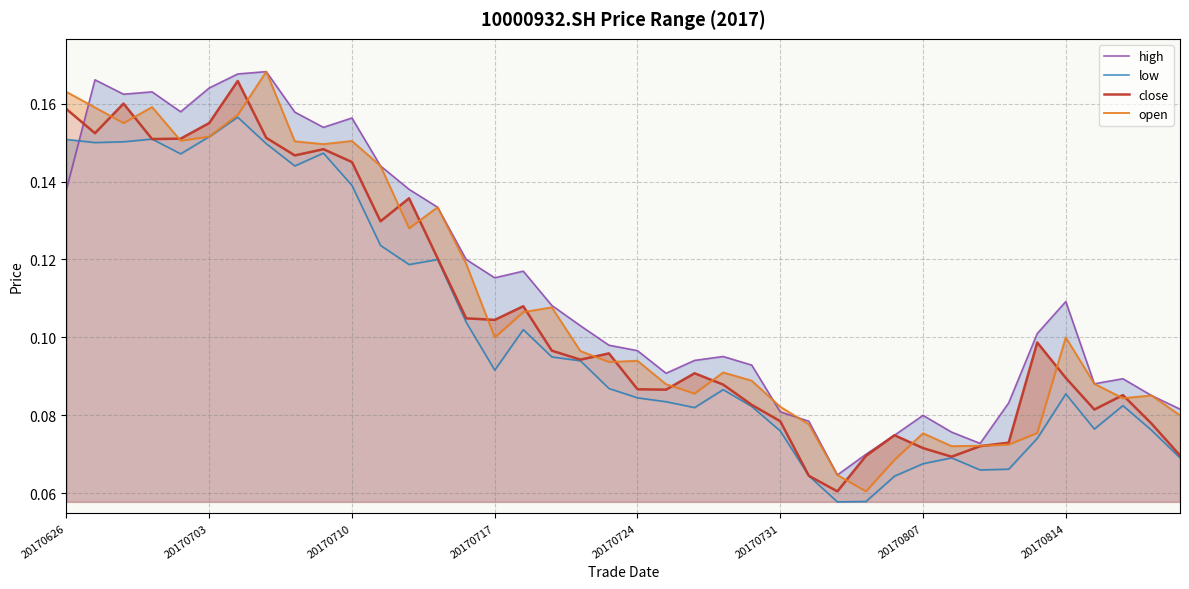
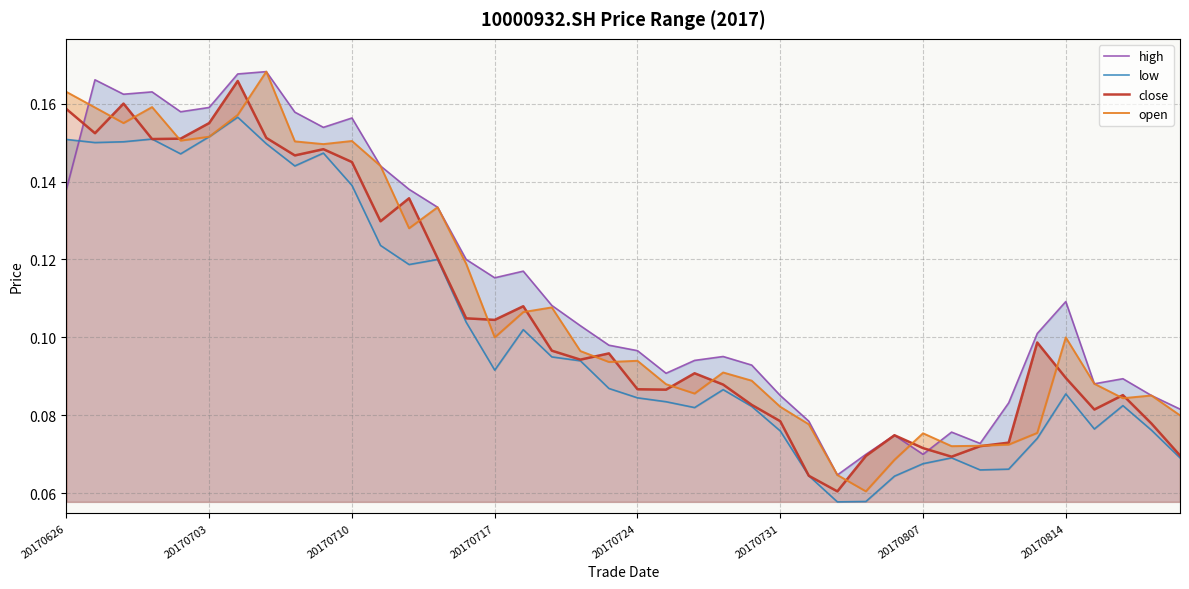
  {
    "high": {
      "20170626": 0.138,
-     "20170703": 0.164,
-     "20170731": 0.081,
-     "20170807": 0.08
+     "20170703": 0.159,
+     "20170731": 0.085,
+     "20170807": 0.07
    },
    "close": {
      "20170626": 0.159,
      "20170710": 0.145,
      "20170724": 0.087,
      "20170731": 0.079,
      "20170807": 0.072,
      "20170814": 0.090
    }
  }
